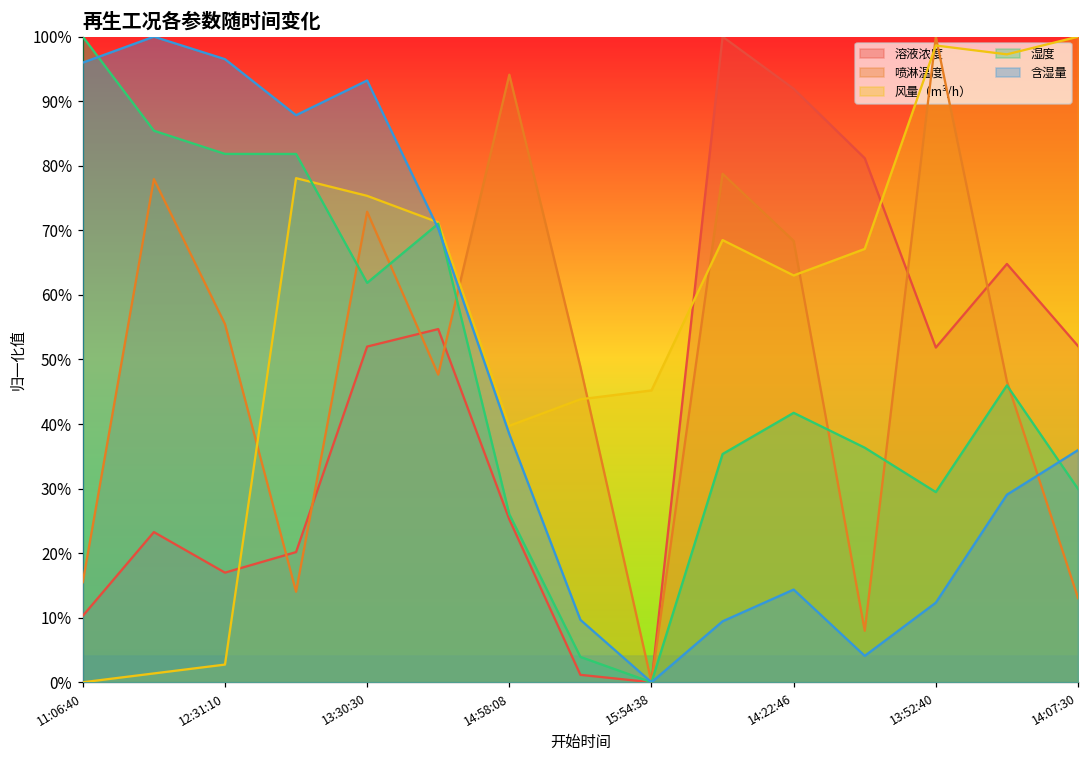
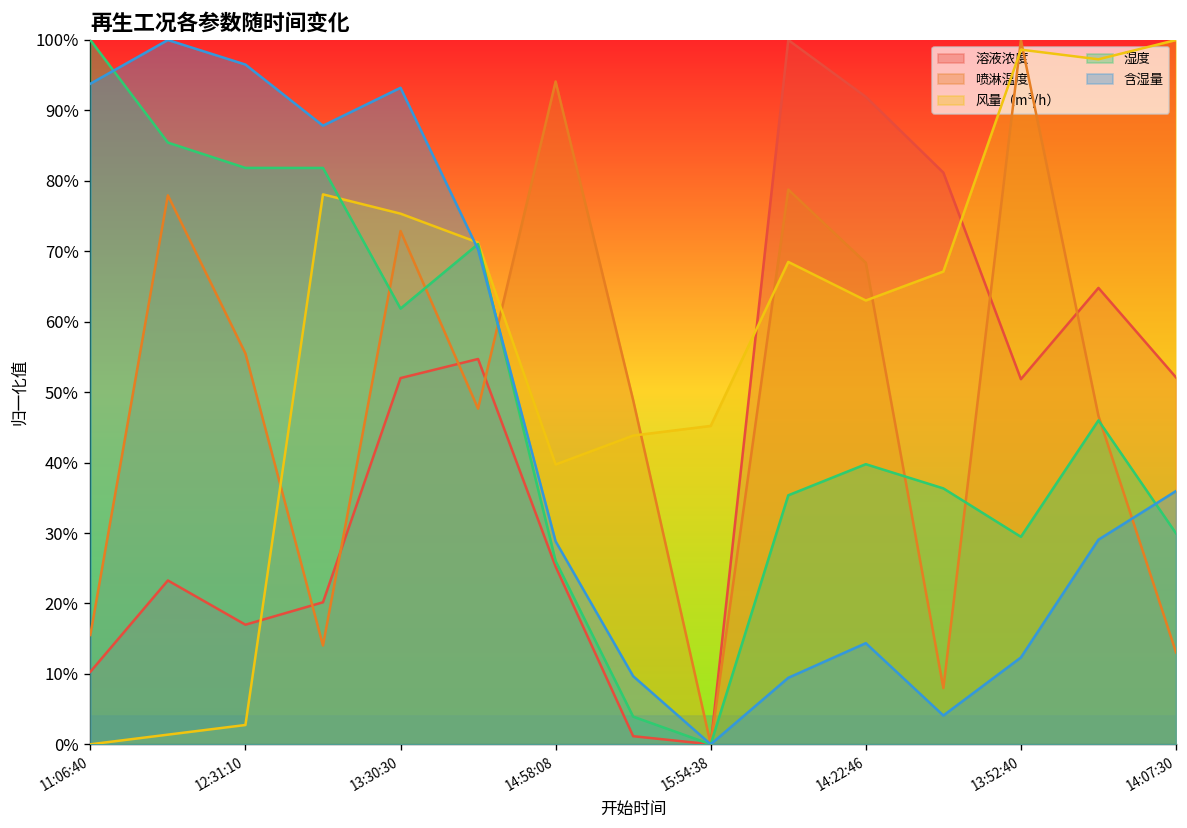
  {
    "湿度": {
      "11:06:40": "100%",
      "12:31:10": "82%",
      "13:30:30": "62%",
      "14:58:08": "26%",
-     "14:22:46": "42%",
+     "14:22:46": "40%",
      "13:52:40": "29%",
      "14:07:30": "30%"
    },
    "含湿量": {
-     "11:06:40": "96%",
+     "11:06:40": "94%",
      "12:31:10": "97%",
      "13:30:30": "93%",
-     "14:58:08": "38%",
+     "14:58:08": "29%",
      "14:22:46": "14%",
      "13:52:40": "12%",
      "14:07:30": "36%"
    }
  }
